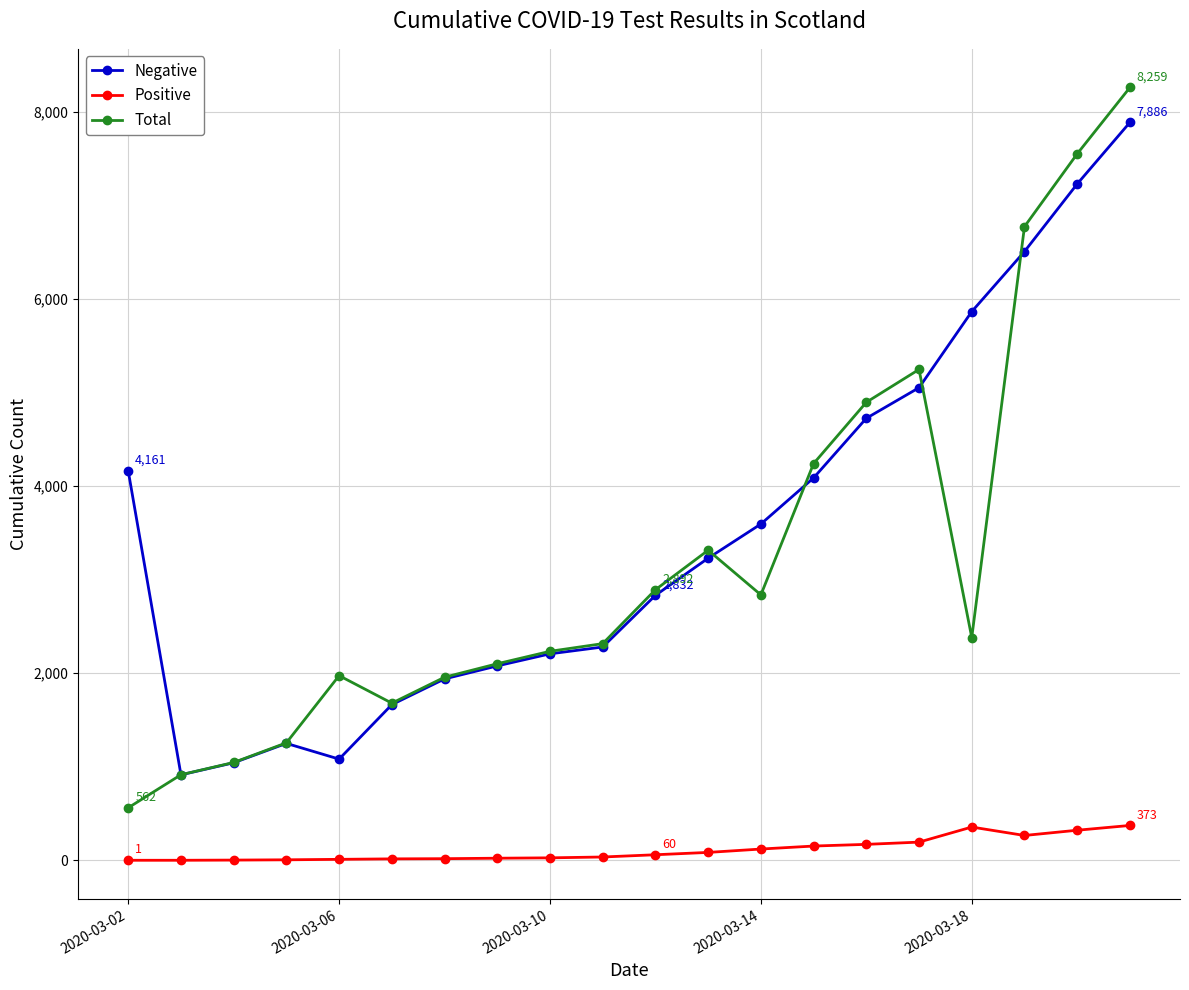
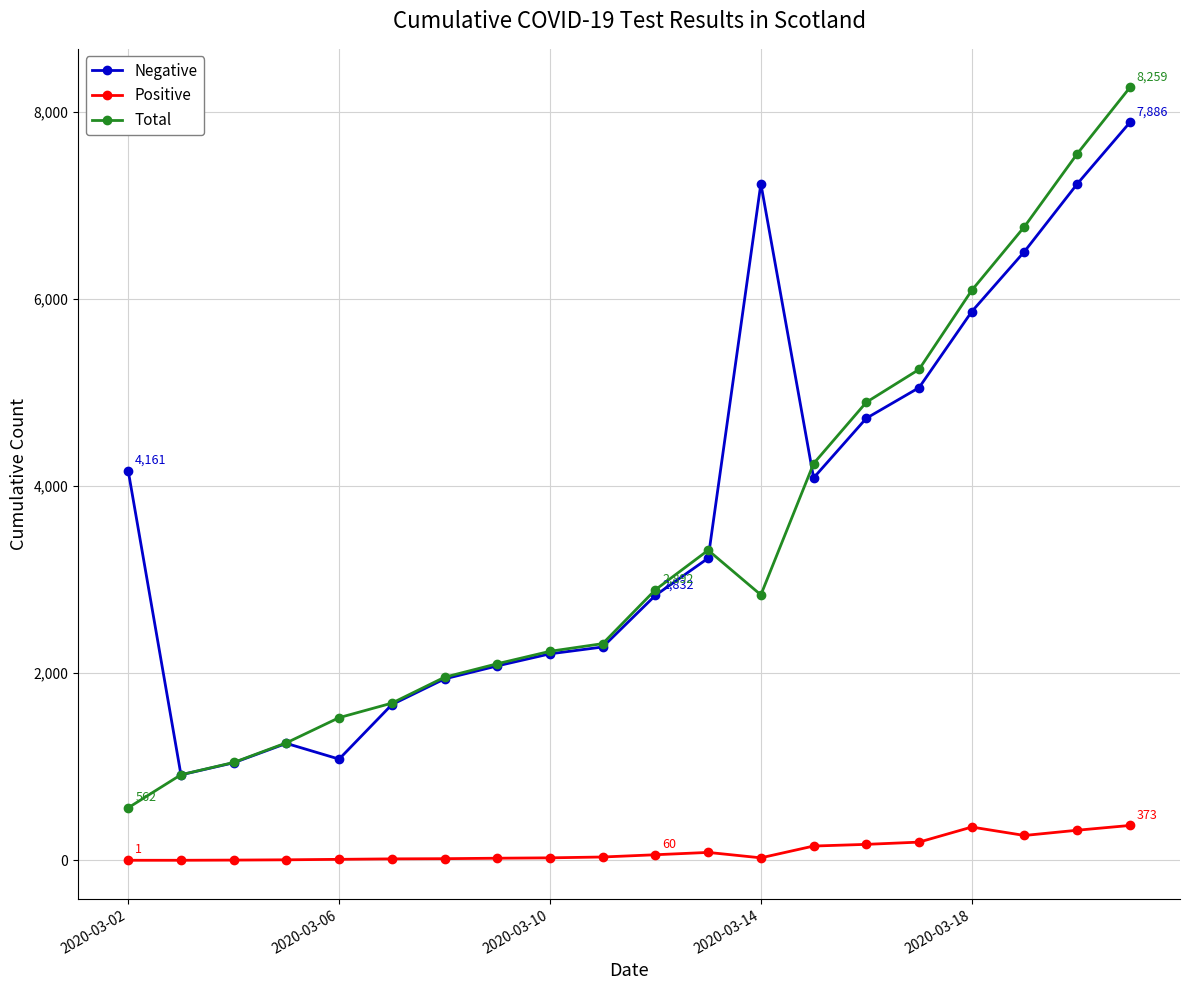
  {
    "Negative": {
      "2020-03-06": "1,100",
-     "2020-03-14": "3,600",
+     "2020-03-14": "7,200",
      "2020-03-18": "5,900"
    },
    "Positive": {
      "2020-03-06": "0",
      "2020-03-10": "0",
-     "2020-03-14": "100",
+     "2020-03-14": "0",
      "2020-03-18": "400"
    },
    "Total": {
-     "2020-03-06": "2,000",
+     "2020-03-06": "1,500",
      "2020-03-14": "2,800",
-     "2020-03-18": "2,400"
+     "2020-03-18": "6,100"
    }
  }
